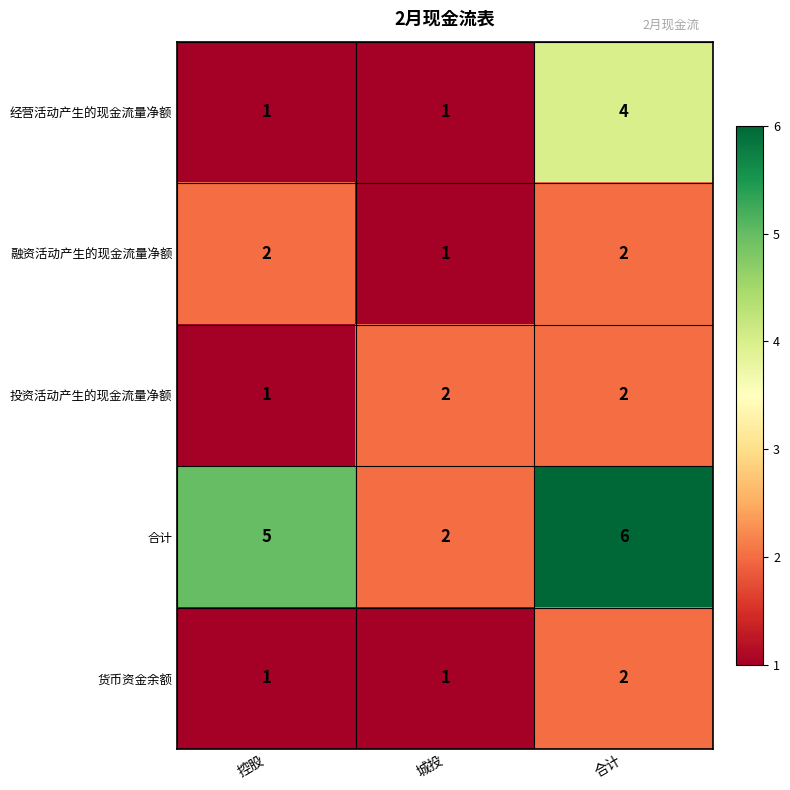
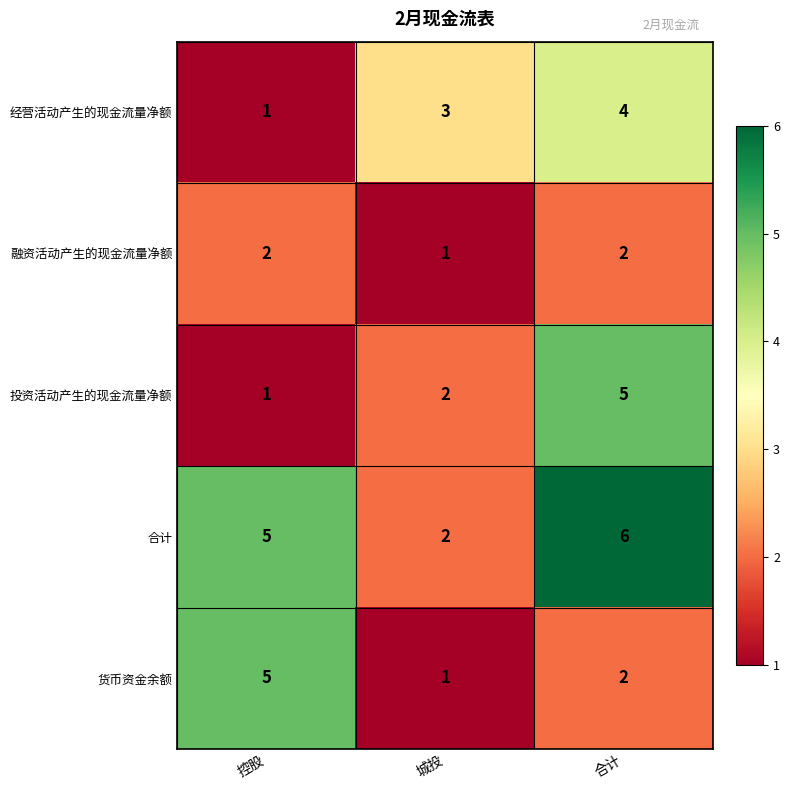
  {
    "经营活动产生的现金流量净额": {
      "控股": 1,
-     "城投": 1,
+     "城投": 3,
      "合计": 4
    },
    "融资活动产生的现金流量净额": {
      "控股": 2,
      "城投": 1,
      "合计": 2
    },
    "投资活动产生的现金流量净额": {
      "控股": 1,
      "城投": 2,
-     "合计": 2
+     "合计": 5
    },
    "合计": {
      "控股": 5,
      "城投": 2,
      "合计": 6
    },
    "货币资金余额": {
-     "控股": 1,
+     "控股": 5,
      "城投": 1,
      "合计": 2
    }
  }
